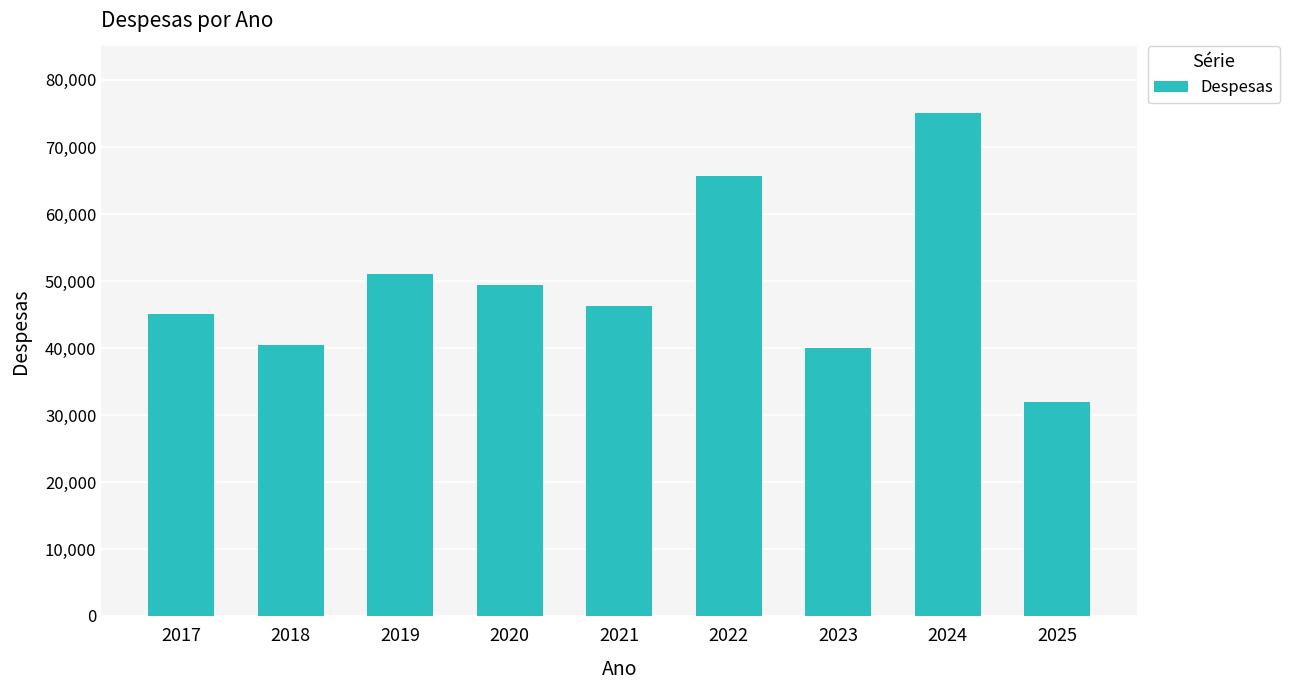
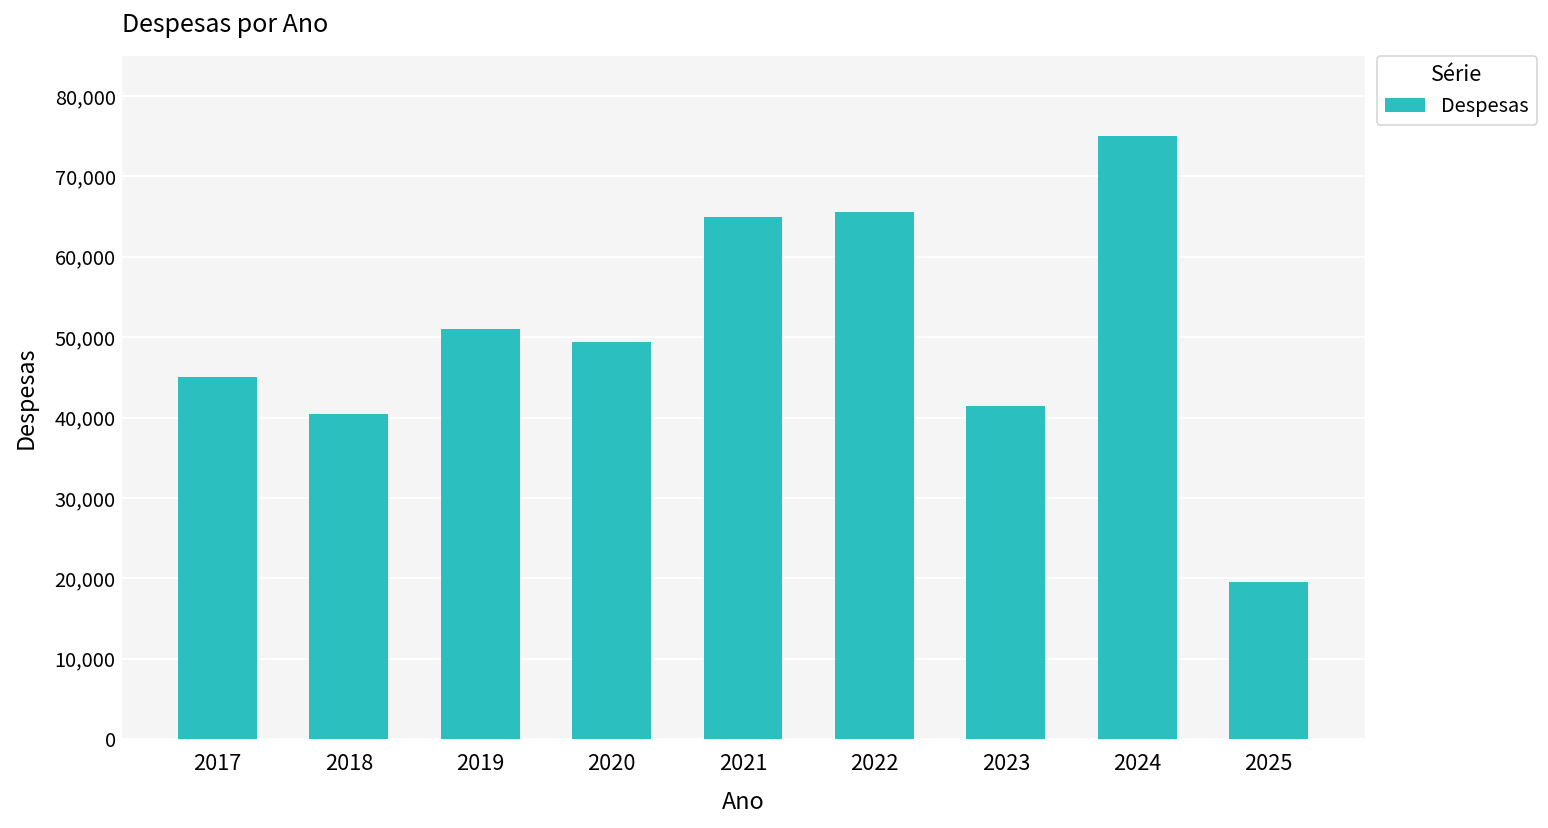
  {
    "2017": "45,000",
    "2018": "40,000",
    "2019": "51,000",
    "2020": "49,000",
-   "2021": "46,000",
+   "2021": "65,000",
    "2022": "66,000",
-   "2023": "40,000",
+   "2023": "41,000",
    "2024": "75,000",
-   "2025": "32,000"
+   "2025": "20,000"
  }
